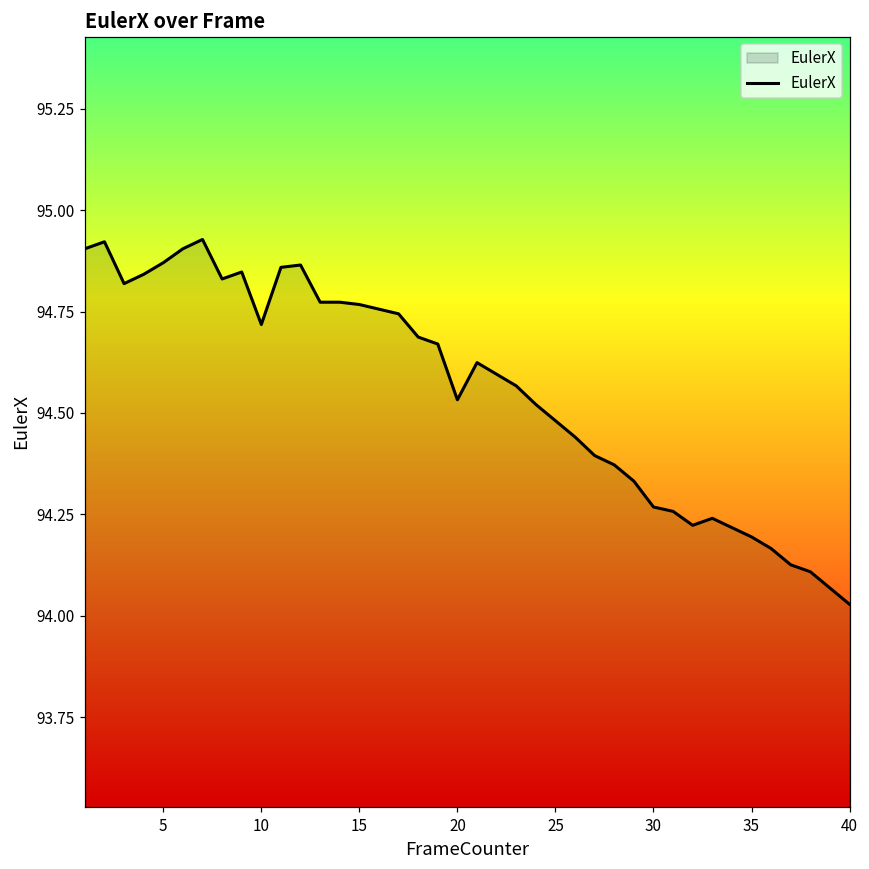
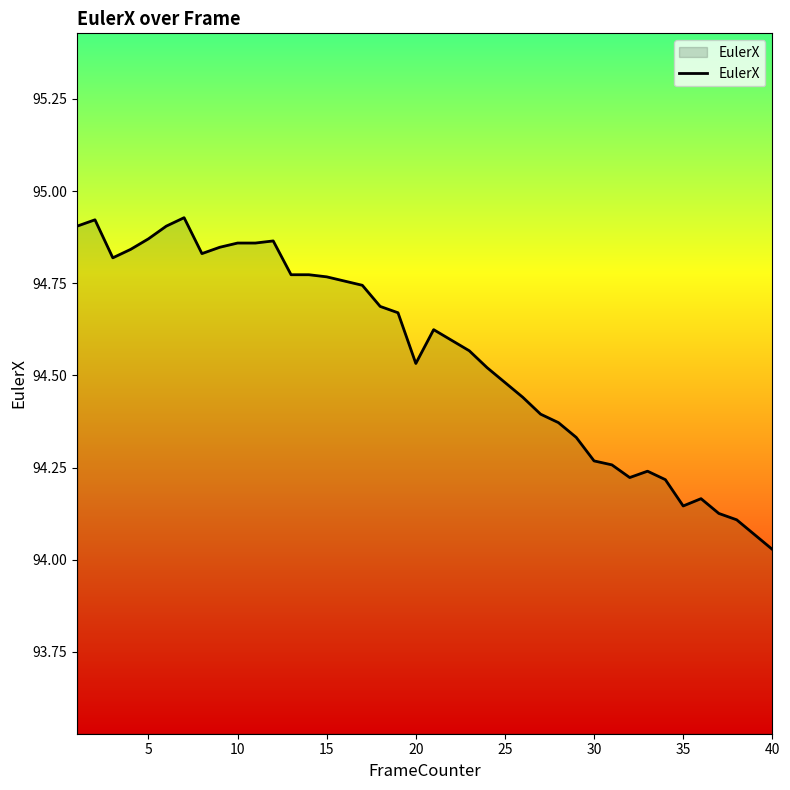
  {
    "5": 94.87,
-   "10": 94.72,
+   "10": 94.86,
    "15": 94.77,
    "20": 94.53,
    "25": 94.48,
    "30": 94.27,
-   "35": 94.19,
+   "35": 94.15,
    "40": 94.03
  }
